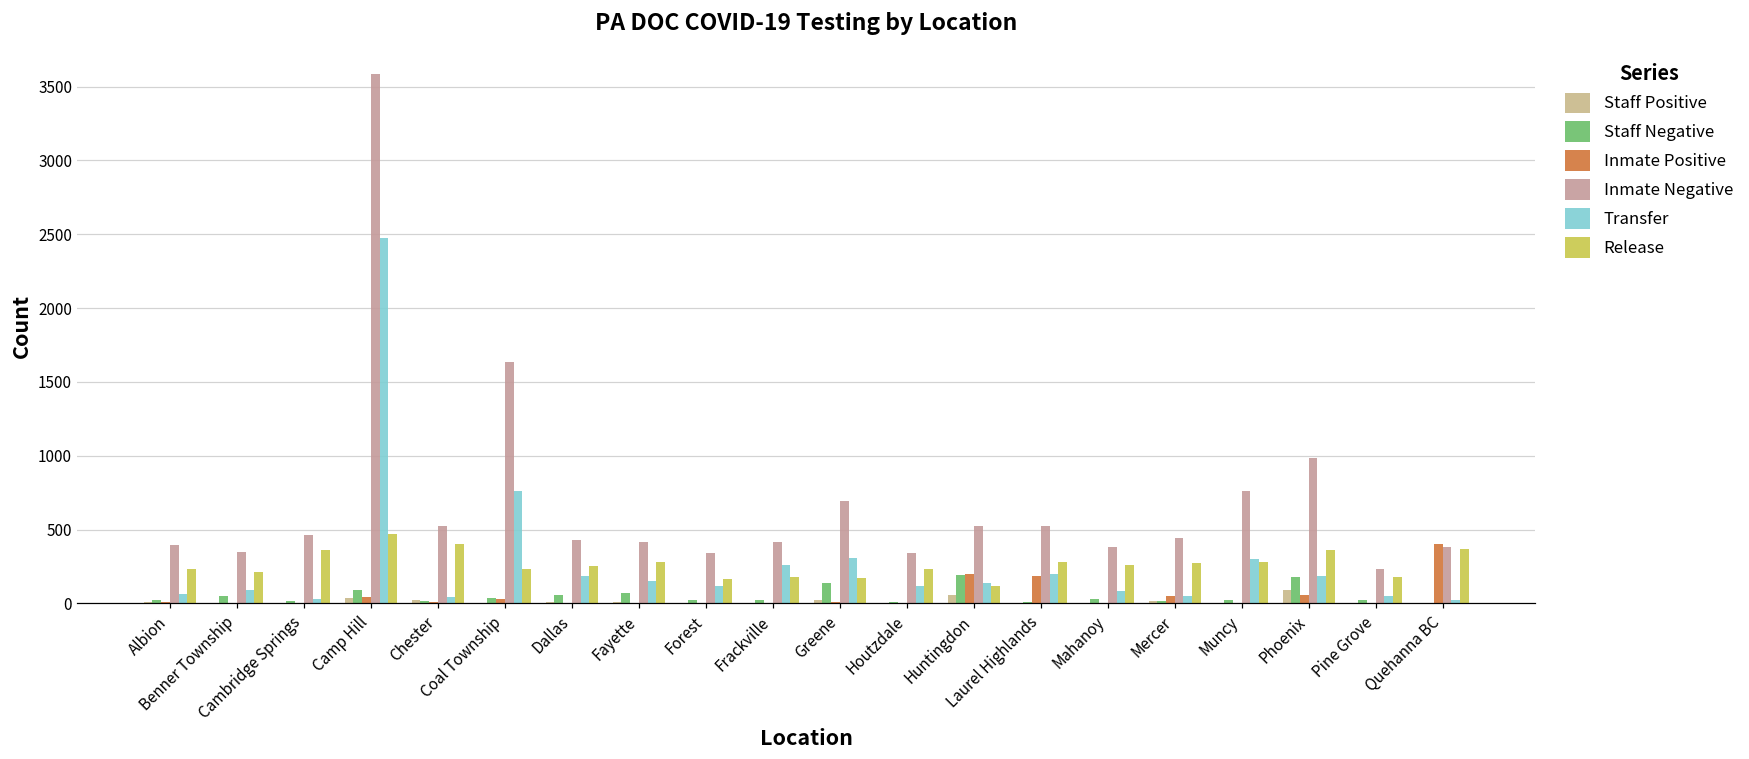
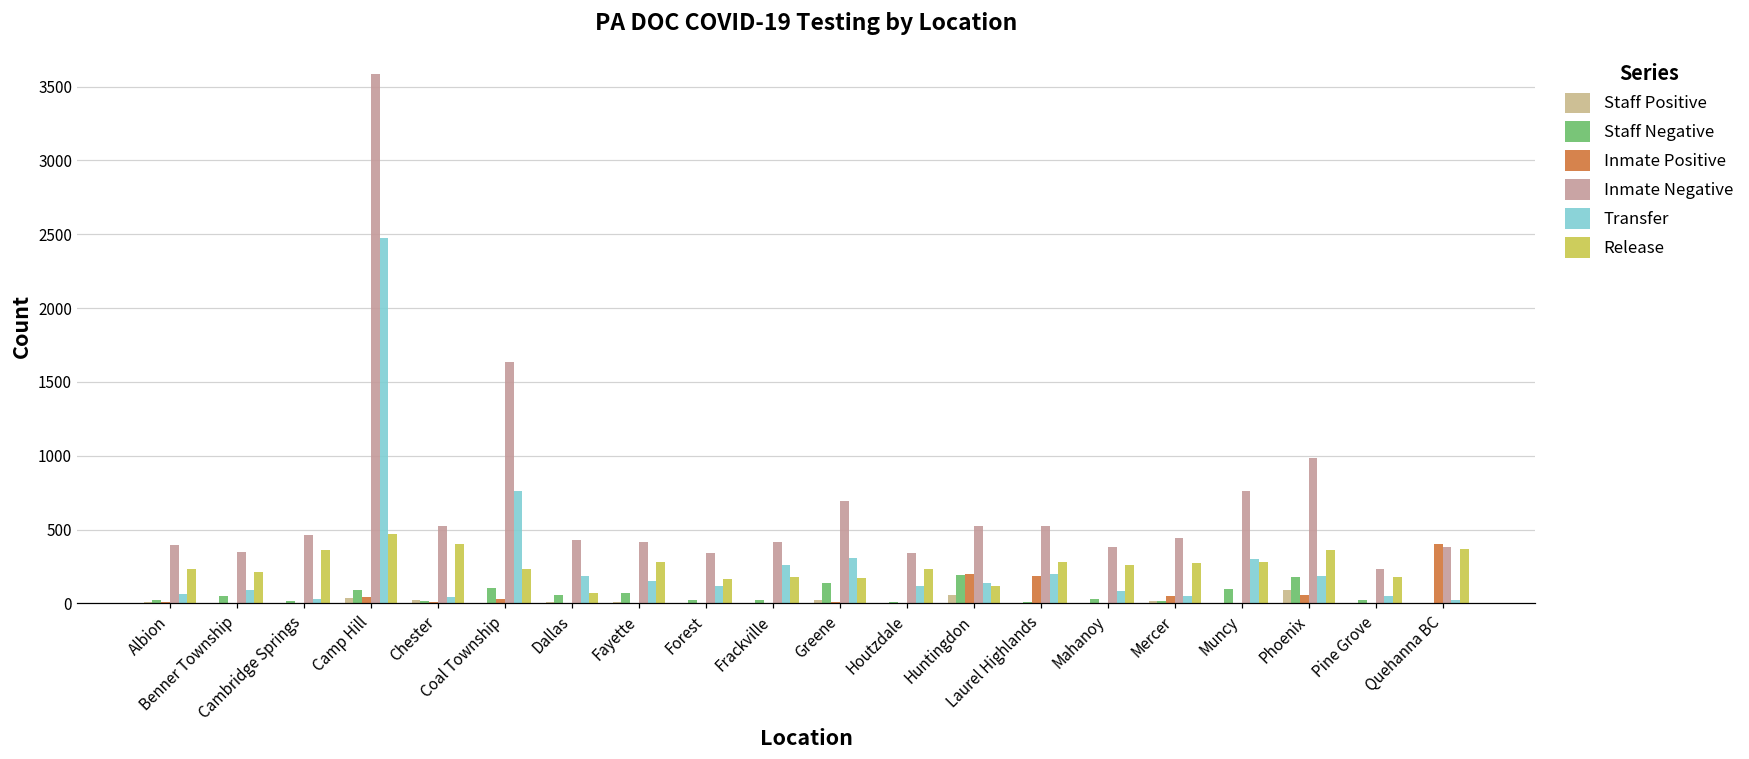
  {
    "Staff Negative": {
      "Albion": 30,
      "Benner Township": 50,
      "Camp Hill": 90,
-     "Coal Township": 40,
+     "Coal Township": 110,
      "Dallas": 60,
      "Fayette": 70,
      "Forest": 20,
      "Frackville": 20,
      "Greene": 140,
      "Huntingdon": 190,
      "Mahanoy": 30,
-     "Muncy": 20,
+     "Muncy": 100,
      "Phoenix": 180,
      "Pine Grove": 20
    },
    "Inmate Positive": {
      "Camp Hill": 50,
      "Coal Township": 30,
      "Dallas": 0,
      "Forest": 0,
      "Frackville": 0,
      "Houtzdale": 0,
      "Huntingdon": 200,
      "Laurel Highlands": 180,
      "Mercer": 50,
      "Phoenix": 50,
      "Pine Grove": 0,
      "Quehanna BC": 400
    },
    "Transfer": {
      "Albion": 60,
      "Benner Township": 90,
      "Cambridge Springs": 30,
      "Camp Hill": 2470,
      "Chester": 50,
      "Coal Township": 760,
      "Dallas": 180,
      "Fayette": 150,
      "Forest": 120,
      "Frackville": 260,
      "Greene": 310,
      "Houtzdale": 120,
      "Huntingdon": 140,
      "Laurel Highlands": 200,
      "Mahanoy": 80,
      "Mercer": 50,
      "Muncy": 300,
      "Phoenix": 180,
      "Pine Grove": 50,
      "Quehanna BC": 20
    },
    "Release": {
      "Albion": 230,
      "Benner Township": 210,
      "Cambridge Springs": 360,
      "Camp Hill": 470,
      "Chester": 400,
      "Coal Township": 240,
-     "Dallas": 250,
+     "Dallas": 70,
      "Fayette": 280,
      "Forest": 170,
      "Frackville": 180,
      "Greene": 180,
      "Houtzdale": 240,
      "Huntingdon": 120,
      "Laurel Highlands": 280,
      "Mahanoy": 260,
      "Mercer": 280,
      "Muncy": 280,
      "Phoenix": 360,
      "Pine Grove": 180,
      "Quehanna BC": 370
    }
  }
